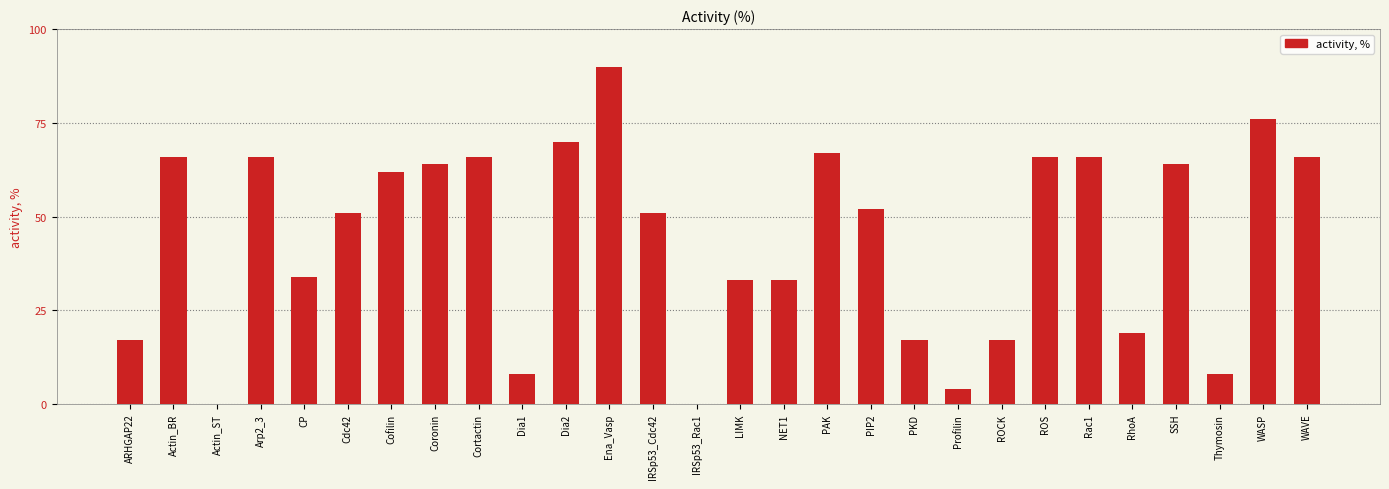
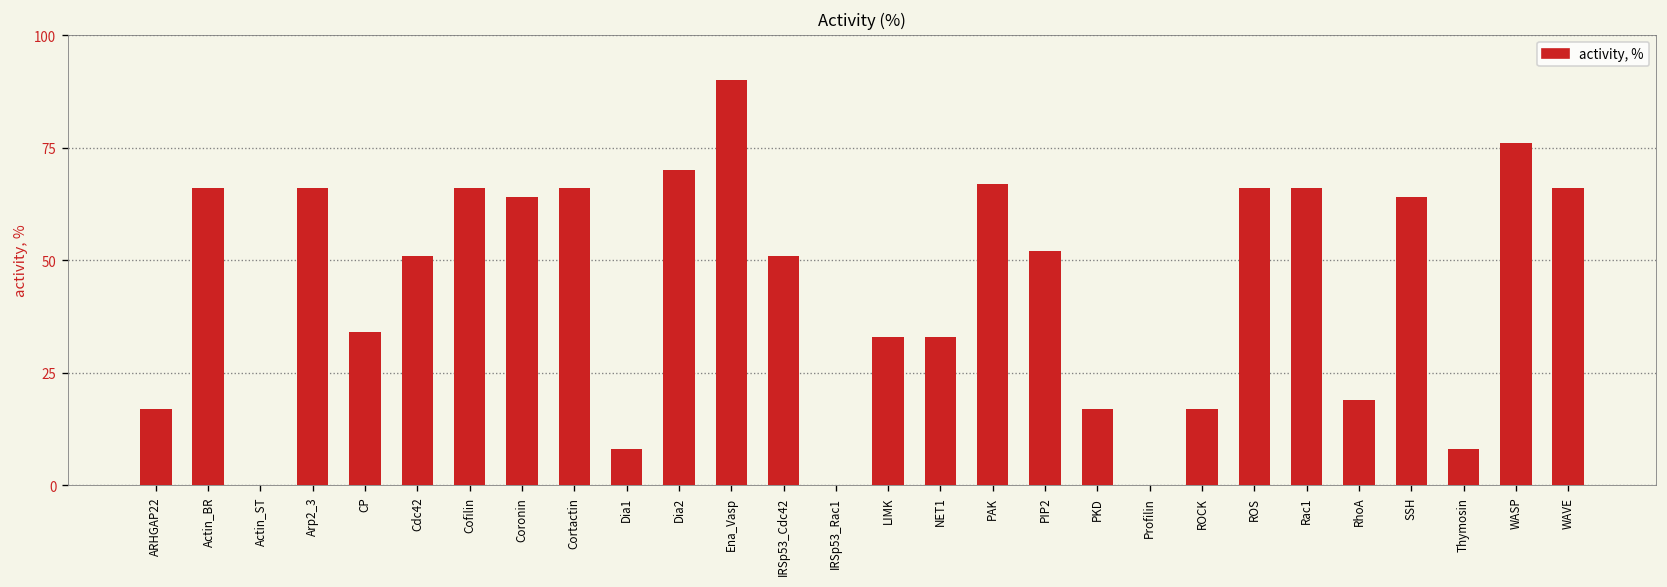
  {
    "ARHGAP22": 17,
    "Actin_BR": 66,
    "Actin_ST": 0,
    "Arp2_3": 66,
    "CP": 34,
    "Cdc42": 51,
-   "Cofilin": 62,
+   "Cofilin": 66,
    "Coronin": 64,
    "Cortactin": 66,
    "Dia1": 8,
    "Dia2": 70,
    "Ena_Vasp": 90,
    "IRSp53_Cdc42": 51,
    "IRSp53_Rac1": 0,
    "LIMK": 33,
    "NET1": 33,
    "PAK": 67,
    "PIP2": 52,
    "PKD": 17,
-   "Profilin": 4,
+   "Profilin": 0,
    "ROCK": 17,
    "ROS": 66,
    "Rac1": 66,
    "RhoA": 19,
    "SSH": 64,
    "Thymosin": 8,
    "WASP": 76,
    "WAVE": 66
  }
